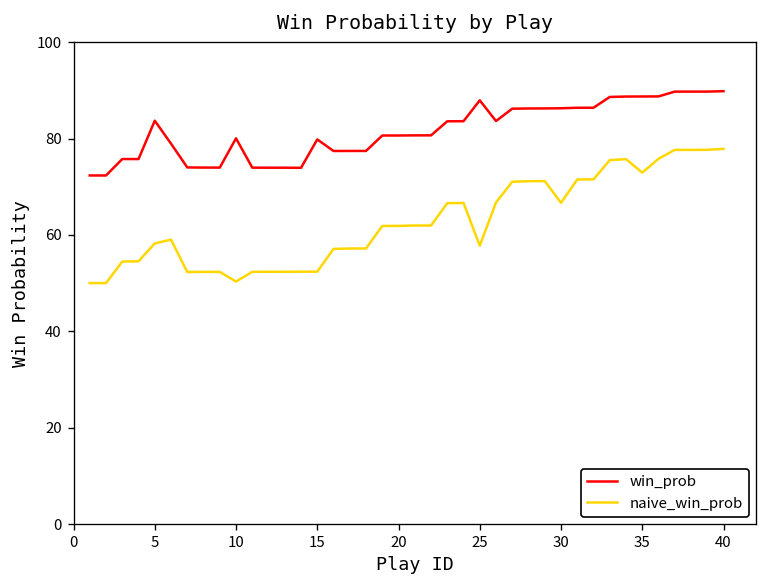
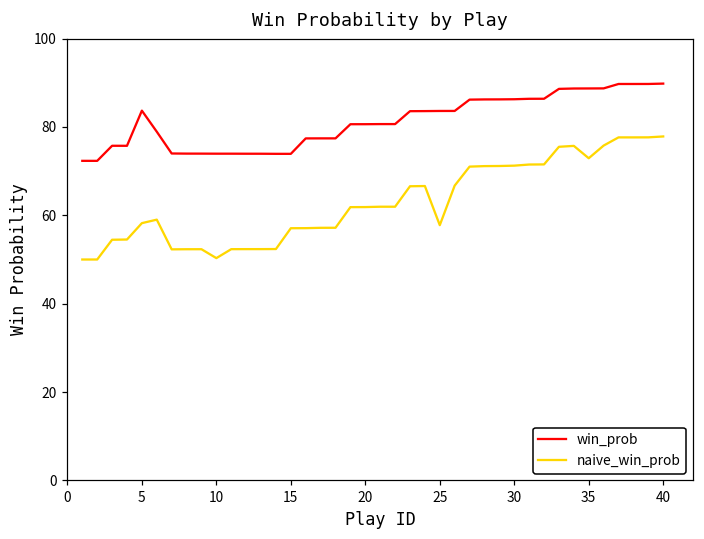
  {
    "win_prob": {
      "5": 84,
-     "10": 80,
-     "15": 80,
+     "10": 74,
+     "15": 74,
      "20": 81,
-     "25": 88,
+     "25": 84,
      "30": 86,
      "35": 89,
      "40": 90
    },
    "naive_win_prob": {
      "5": 58,
      "10": 50,
-     "15": 52,
+     "15": 57,
      "20": 62,
      "25": 58,
-     "30": 67,
+     "30": 71,
      "35": 73,
      "40": 78
    }
  }
